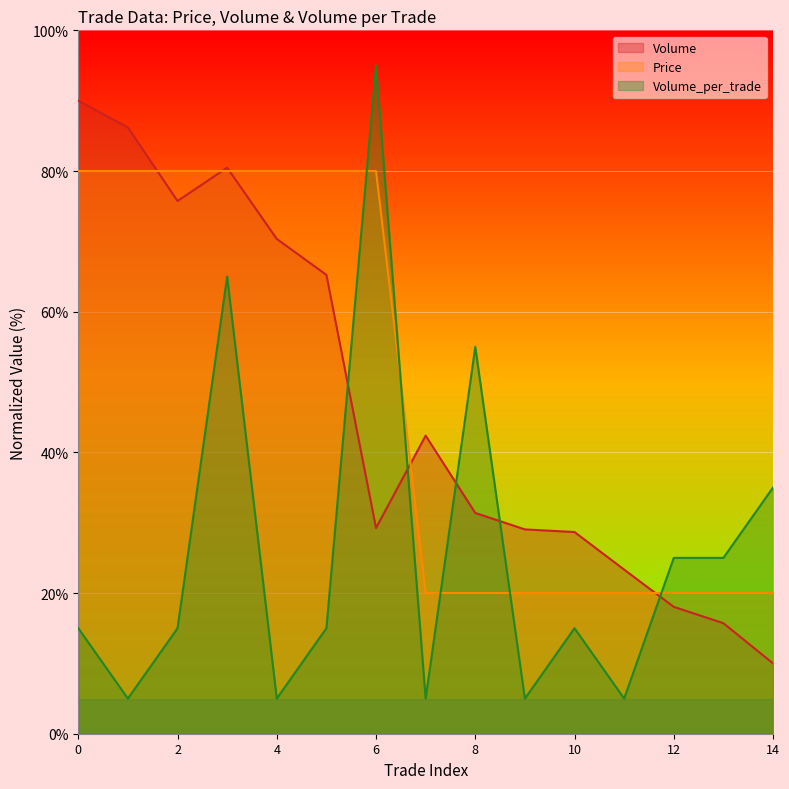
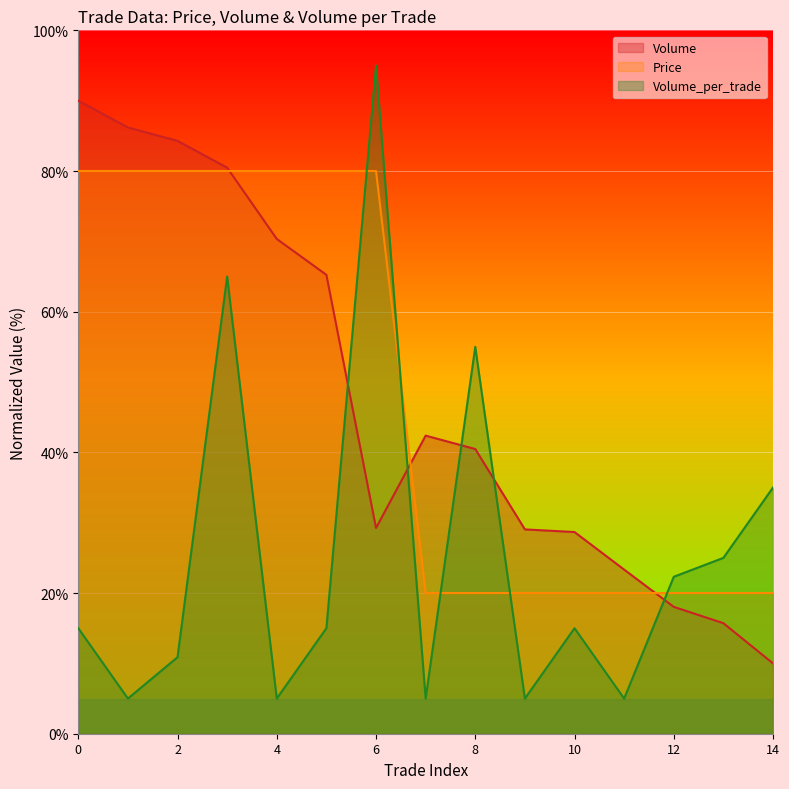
  {
    "Volume": {
      "0": "90%",
-     "2": "76%",
+     "2": "84%",
      "4": "70%",
      "6": "29%",
-     "8": "31%",
+     "8": "40%",
      "10": "29%",
      "12": "18%",
      "14": "10%"
    },
    "Price": {
      "0": "80%",
      "2": "80%",
      "4": "80%",
      "6": "80%",
      "8": "20%",
      "10": "20%",
      "12": "20%",
      "14": "20%"
    },
    "Volume_per_trade": {
      "0": "15%",
-     "2": "15%",
+     "2": "11%",
      "6": "95%",
      "8": "55%",
      "10": "15%",
-     "12": "25%",
+     "12": "22%",
      "14": "35%"
    }
  }
